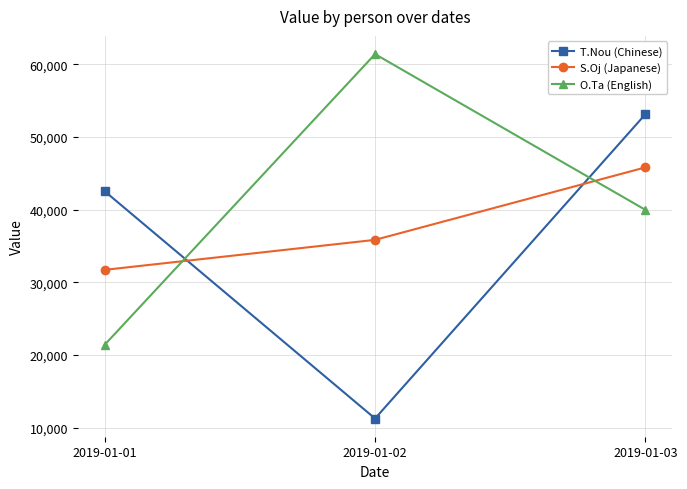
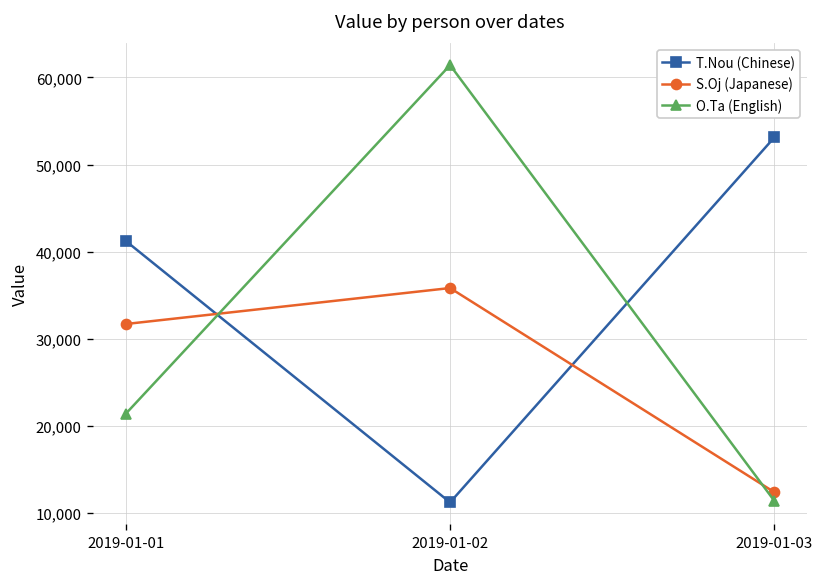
  {
    "T.Nou (Chinese)": {
-     "2019-01-01": "43,000",
+     "2019-01-01": "41,000",
      "2019-01-02": "11,000",
      "2019-01-03": "53,000"
    },
    "S.Oj (Japanese)": {
      "2019-01-01": "32,000",
      "2019-01-02": "36,000",
-     "2019-01-03": "46,000"
+     "2019-01-03": "12,000"
    },
    "O.Ta (English)": {
      "2019-01-01": "21,000",
      "2019-01-02": "61,000",
-     "2019-01-03": "40,000"
+     "2019-01-03": "11,000"
    }
  }
